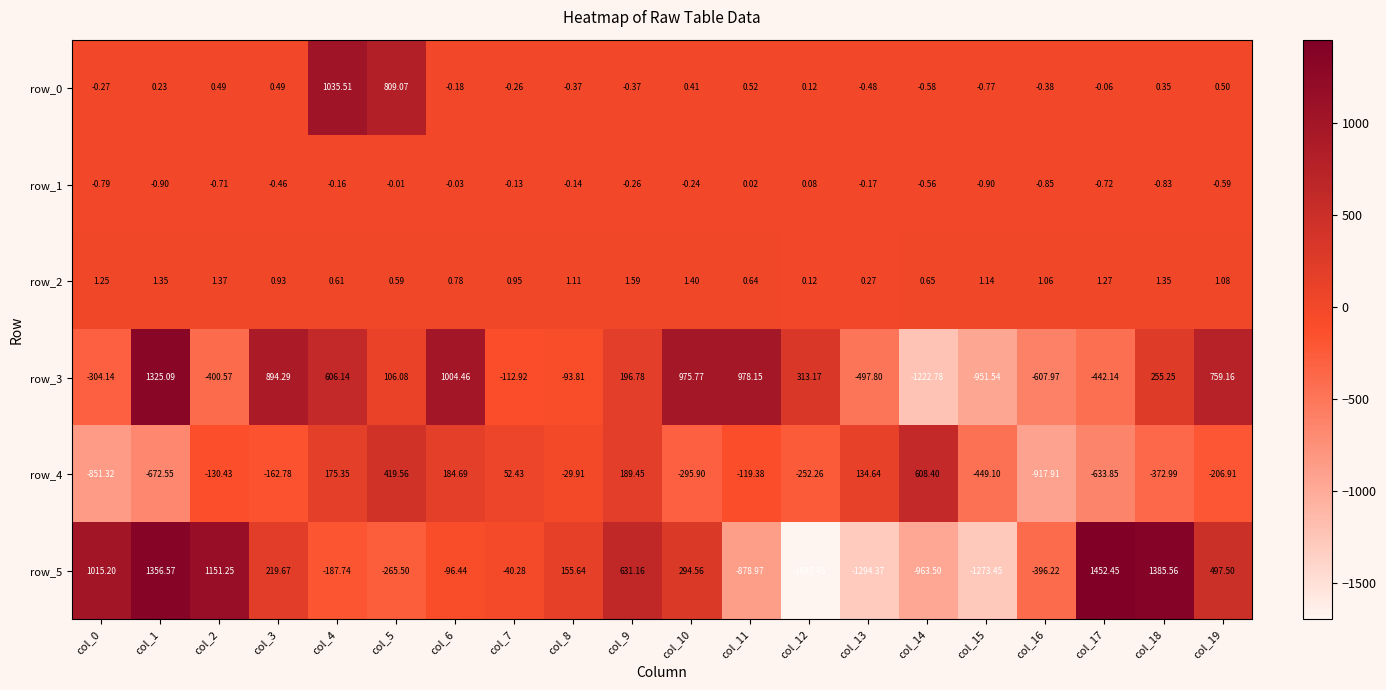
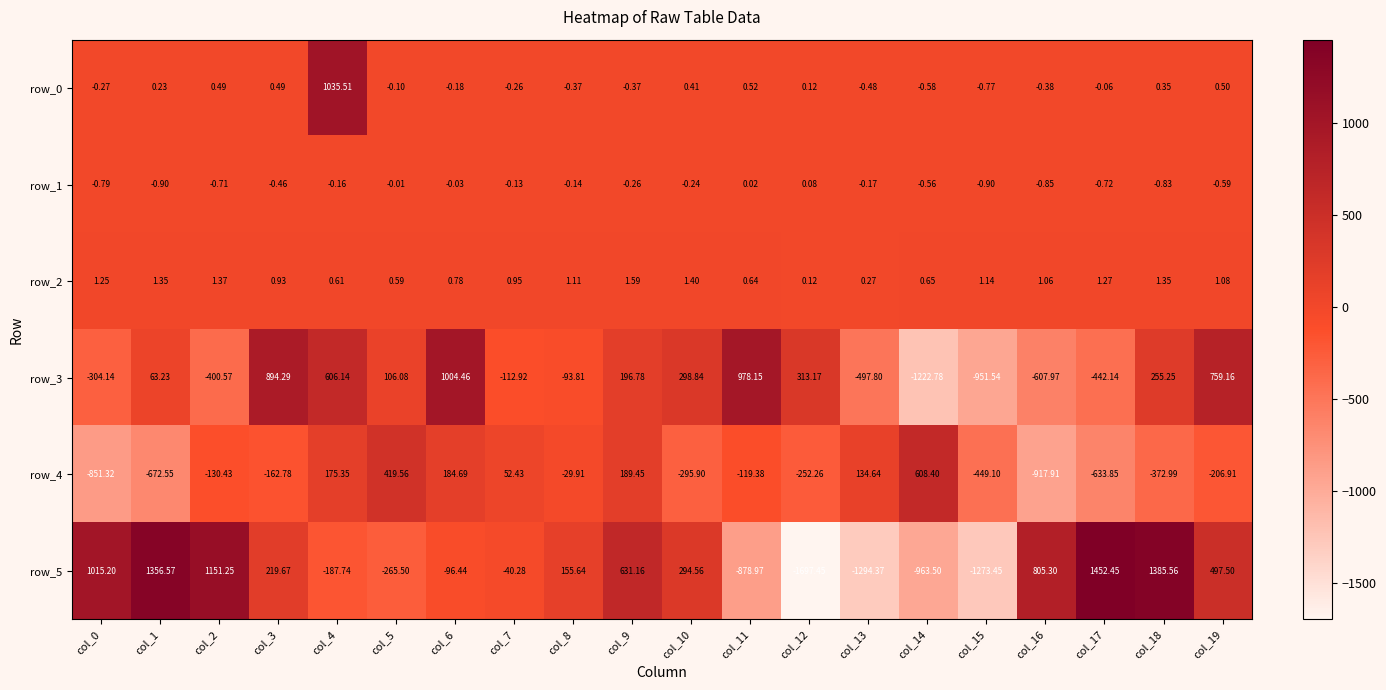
  {
    "row_0": {
      "col_0": -0.27,
      "col_1": 0.23,
      "col_2": 0.49,
      "col_3": 0.49,
      "col_4": 1035.51,
-     "col_5": 809.07,
+     "col_5": -0.10,
      "col_6": -0.18,
      "col_7": -0.26,
      "col_8": -0.37,
      "col_9": -0.37,
      "col_10": 0.41,
      "col_11": 0.52,
      "col_12": 0.12,
      "col_13": -0.48,
      "col_14": -0.58,
      "col_15": -0.77,
      "col_16": -0.38,
      "col_17": -0.06,
      "col_18": 0.35,
      "col_19": 0.50
    },
    "row_1": {
      "col_0": -0.79,
      "col_1": -0.90,
      "col_2": -0.71,
      "col_3": -0.46,
      "col_4": -0.16,
      "col_5": -0.01,
      "col_6": -0.03,
      "col_7": -0.13,
      "col_8": -0.14,
      "col_9": -0.26,
      "col_10": -0.24,
      "col_11": 0.02,
      "col_12": 0.08,
      "col_13": -0.17,
      "col_14": -0.56,
      "col_15": -0.90,
      "col_16": -0.85,
      "col_17": -0.72,
      "col_18": -0.83,
      "col_19": -0.59
    },
    "row_2": {
      "col_0": 1.25,
      "col_1": 1.35,
      "col_2": 1.37,
      "col_3": 0.93,
      "col_4": 0.61,
      "col_5": 0.59,
      "col_6": 0.78,
      "col_7": 0.95,
      "col_8": 1.11,
      "col_9": 1.59,
      "col_10": 1.40,
      "col_11": 0.64,
      "col_12": 0.12,
      "col_13": 0.27,
      "col_14": 0.65,
      "col_15": 1.14,
      "col_16": 1.06,
      "col_17": 1.27,
      "col_18": 1.35,
      "col_19": 1.08
    },
    "row_3": {
      "col_0": -304.14,
-     "col_1": 1325.09,
+     "col_1": 63.23,
      "col_2": -400.57,
      "col_3": 894.29,
      "col_4": 606.14,
      "col_5": 106.08,
      "col_6": 1004.46,
      "col_7": -112.92,
      "col_8": -93.81,
      "col_9": 196.78,
-     "col_10": 975.77,
+     "col_10": 298.84,
      "col_11": 978.15,
      "col_12": 313.17,
      "col_13": -497.80,
      "col_14": -1222.78,
      "col_15": -951.54,
      "col_16": -607.97,
      "col_17": -442.14,
      "col_18": 255.25,
      "col_19": 759.16
    },
    "row_4": {
      "col_0": -851.32,
      "col_1": -672.55,
      "col_2": -130.43,
      "col_3": -162.78,
      "col_4": 175.35,
      "col_5": 419.56,
      "col_6": 184.69,
      "col_7": 52.43,
      "col_8": -29.91,
      "col_9": 189.45,
      "col_10": -295.90,
      "col_11": -119.38,
      "col_12": -252.26,
      "col_13": 134.64,
      "col_14": 608.40,
      "col_15": -449.10,
      "col_16": -917.91,
      "col_17": -633.85,
      "col_18": -372.99,
      "col_19": -206.91
    },
    "row_5": {
      "col_0": 1015.20,
      "col_1": 1356.57,
      "col_2": 1151.25,
      "col_3": 219.67,
      "col_4": -187.74,
      "col_5": -265.50,
      "col_6": -96.44,
      "col_7": -40.28,
      "col_8": 155.64,
      "col_9": 631.16,
      "col_10": 294.56,
      "col_11": -878.97,
      "col_13": -1294.37,
      "col_14": -963.50,
      "col_15": -1273.45,
-     "col_16": -396.22,
+     "col_16": 805.30,
      "col_17": 1452.45,
      "col_18": 1385.56,
      "col_19": 497.50
    }
  }
